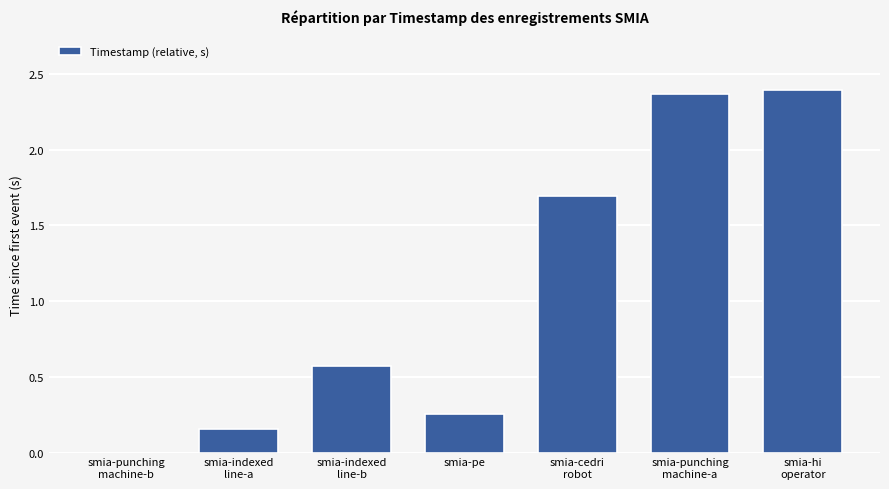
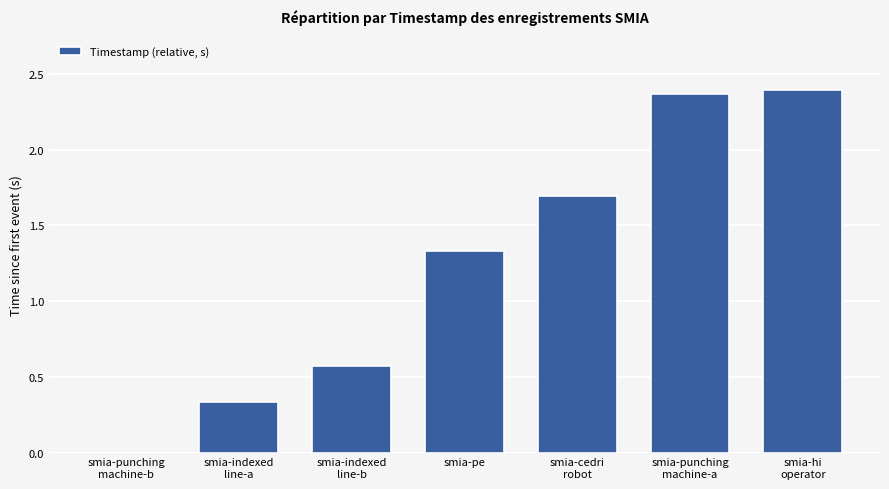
  {
    "smia-punching machine-b": 0.00,
-   "smia-indexed line-a": 0.16,
+   "smia-indexed line-a": 0.33,
    "smia-indexed line-b": 0.57,
-   "smia-pe": 0.25,
+   "smia-pe": 1.33,
    "smia-cedri robot": 1.69,
    "smia-punching machine-a": 2.37,
    "smia-hi operator": 2.39
  }
